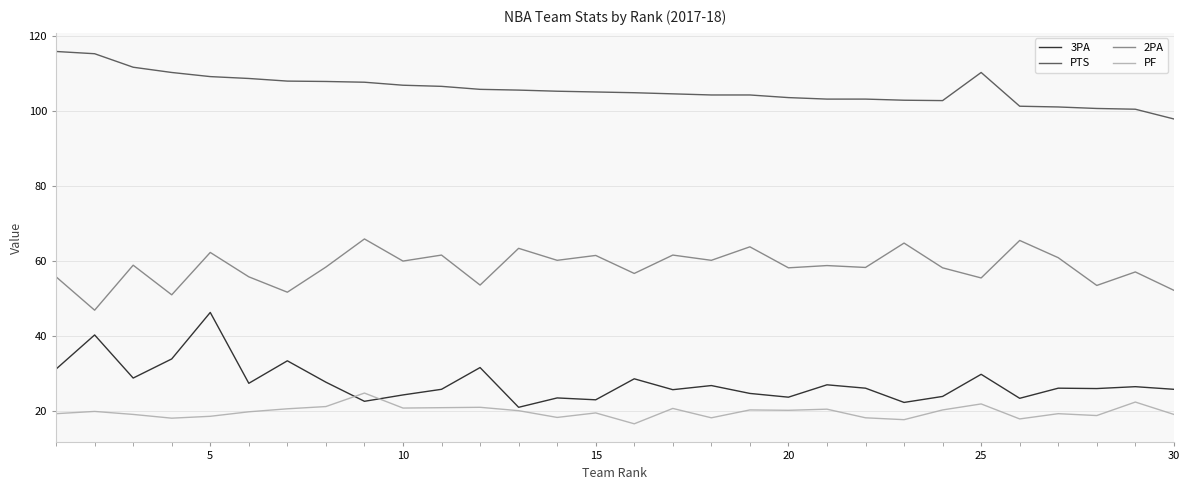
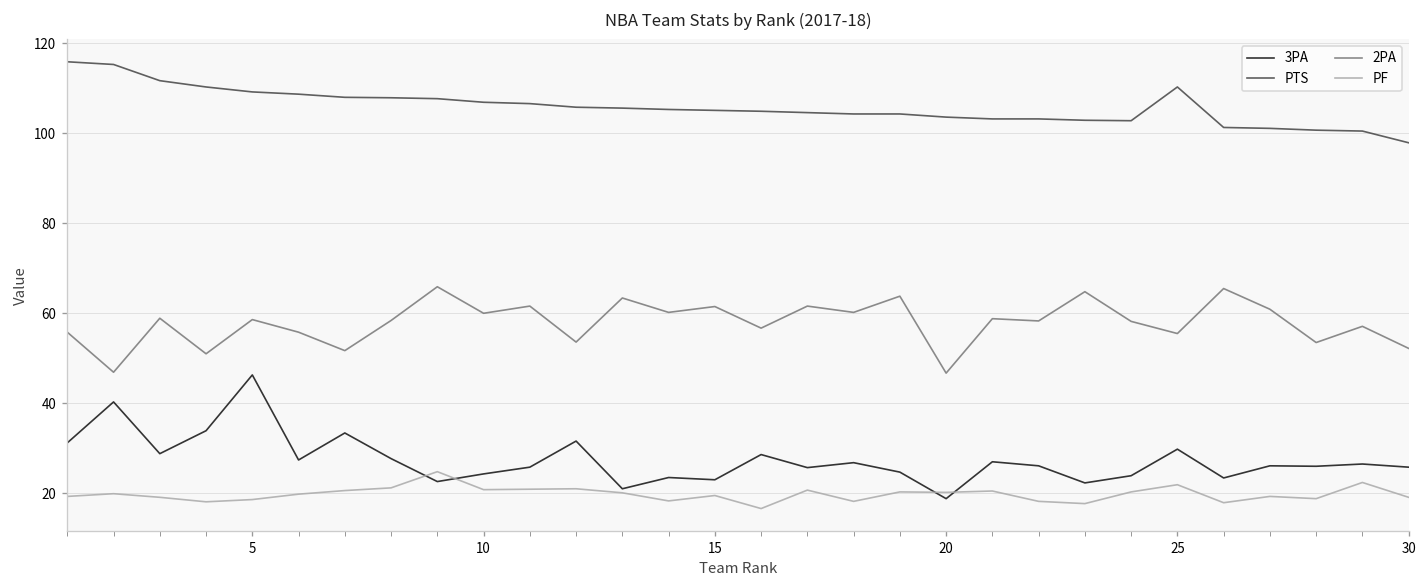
  {
    "3PA": {
      "5": 46,
      "10": 24,
      "15": 23,
-     "20": 24,
+     "20": 19,
      "25": 30,
      "30": 26
    },
    "PTS": {
      "5": 109,
      "10": 107,
      "15": 105,
      "20": 104,
      "25": 110,
      "30": 98
    },
    "2PA": {
-     "5": 62,
+     "5": 59,
      "10": 60,
      "15": 62,
-     "20": 58,
+     "20": 47,
      "25": 56,
      "30": 52
    },
    "PF": {
      "5": 19,
      "10": 21,
      "15": 20,
      "20": 20,
      "25": 22,
      "30": 19
    }
  }
